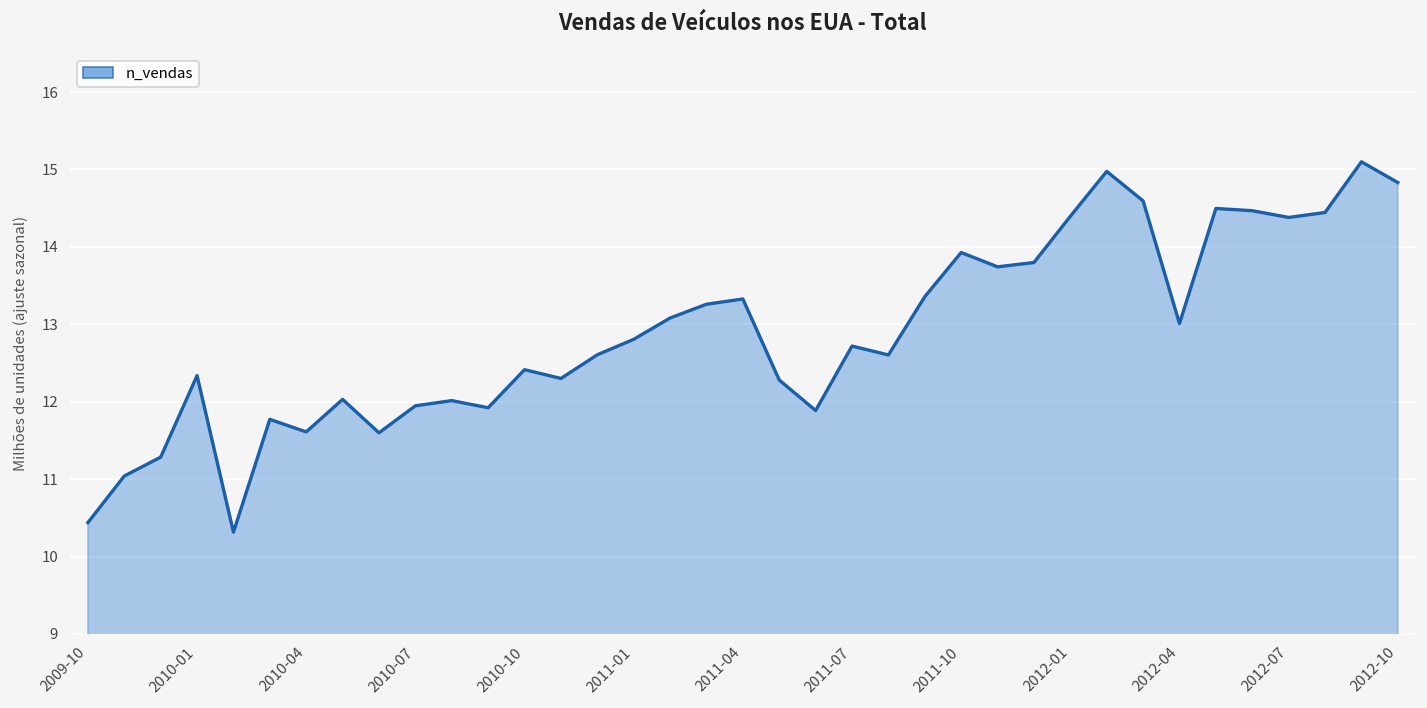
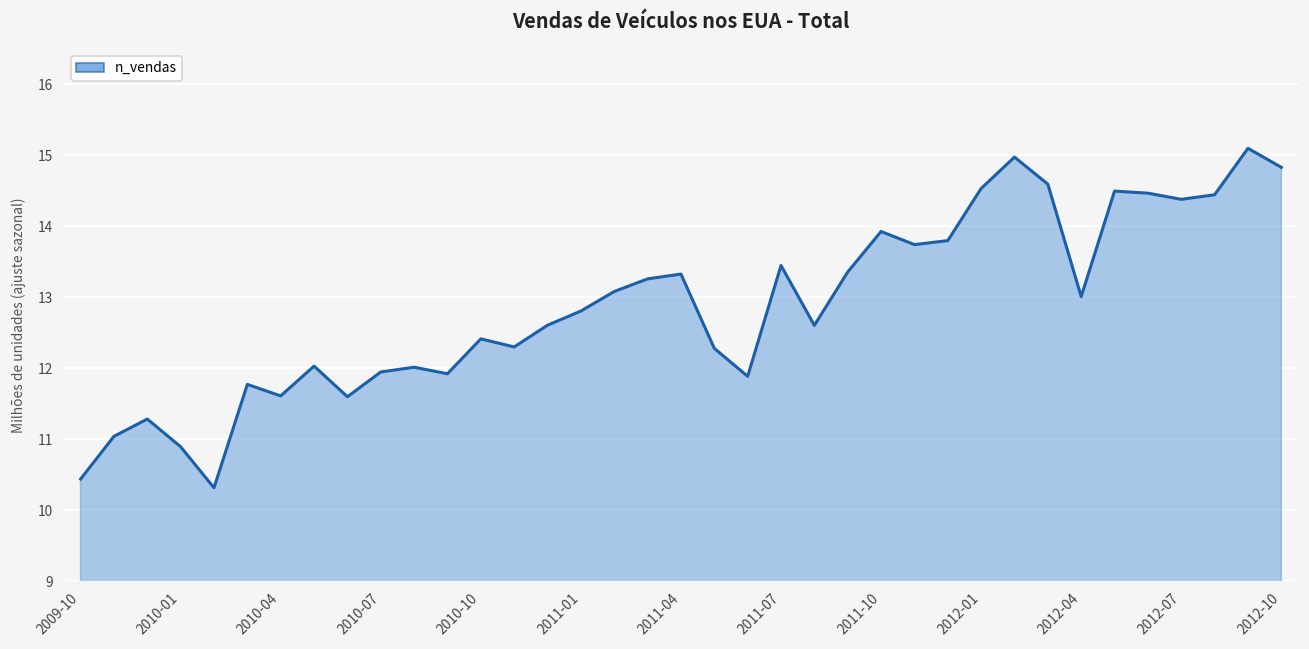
  {
    "2009-10": 10.4,
-   "2010-01": 12.3,
+   "2010-01": 10.9,
    "2010-04": 11.6,
    "2010-07": 11.9,
    "2010-10": 12.4,
    "2011-01": 12.8,
    "2011-04": 13.3,
-   "2011-07": 12.7,
+   "2011-07": 13.4,
    "2011-10": 13.9,
-   "2012-01": 14.4,
+   "2012-01": 14.5,
    "2012-04": 13.0,
    "2012-07": 14.4,
    "2012-10": 14.8
  }
